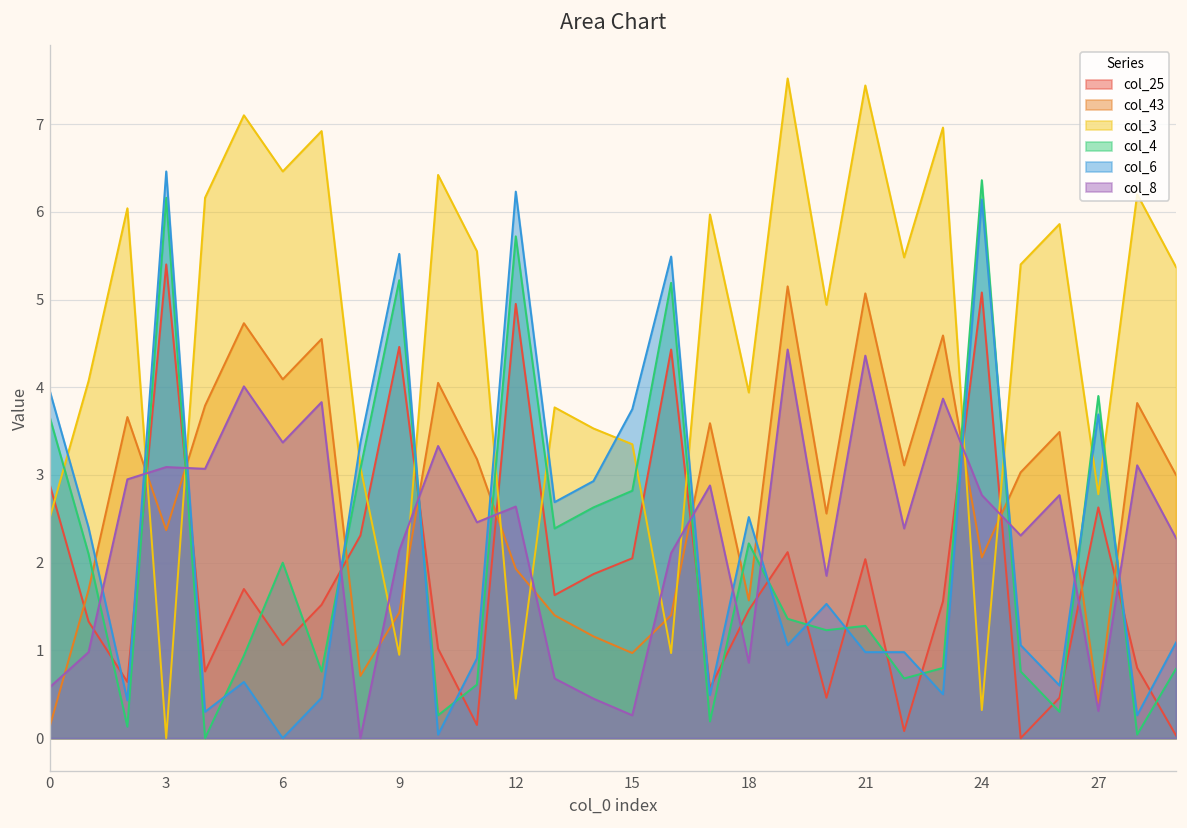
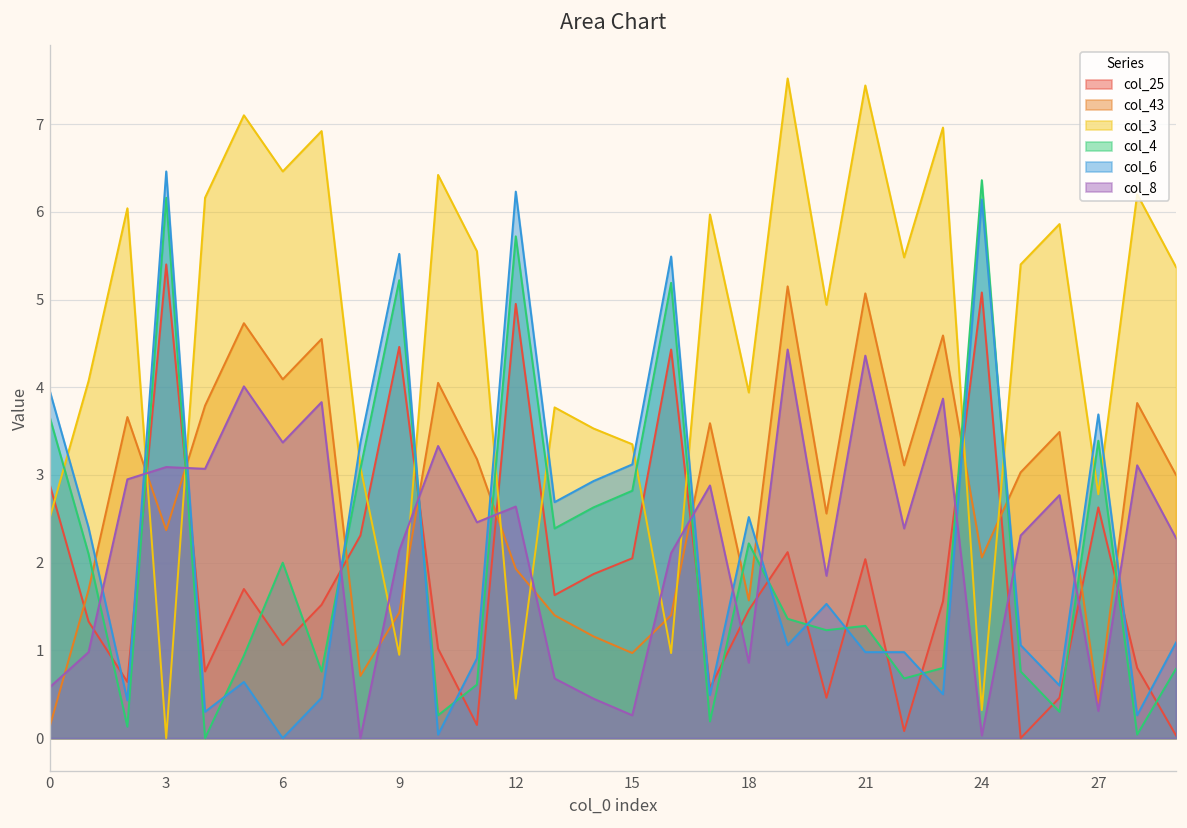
  {
    "col_4": {
      "0": 3.7,
      "3": 6.2,
      "6": 2.0,
      "9": 5.2,
      "12": 5.7,
      "15": 2.8,
      "18": 2.2,
      "21": 1.3,
      "24": 6.4,
-     "27": 3.9
+     "27": 3.4
    },
    "col_6": {
      "0": 4.0,
      "3": 6.5,
      "6": 0.0,
      "9": 5.5,
      "12": 6.2,
-     "15": 3.8,
+     "15": 3.1,
      "18": 2.5,
      "21": 1.0,
      "24": 6.1,
      "27": 3.7
    },
    "col_8": {
      "0": 0.6,
      "3": 3.1,
      "6": 3.4,
      "9": 2.1,
      "12": 2.6,
      "15": 0.3,
      "18": 0.9,
      "21": 4.4,
-     "24": 2.8,
+     "24": 0.0,
      "27": 0.3
    }
  }
